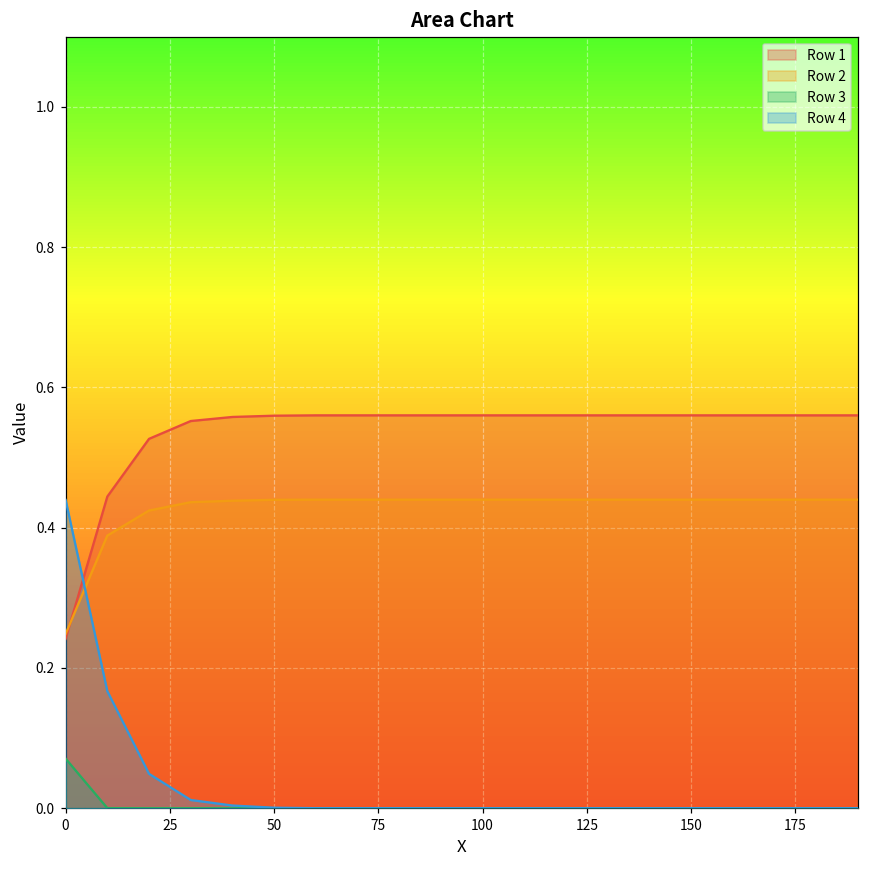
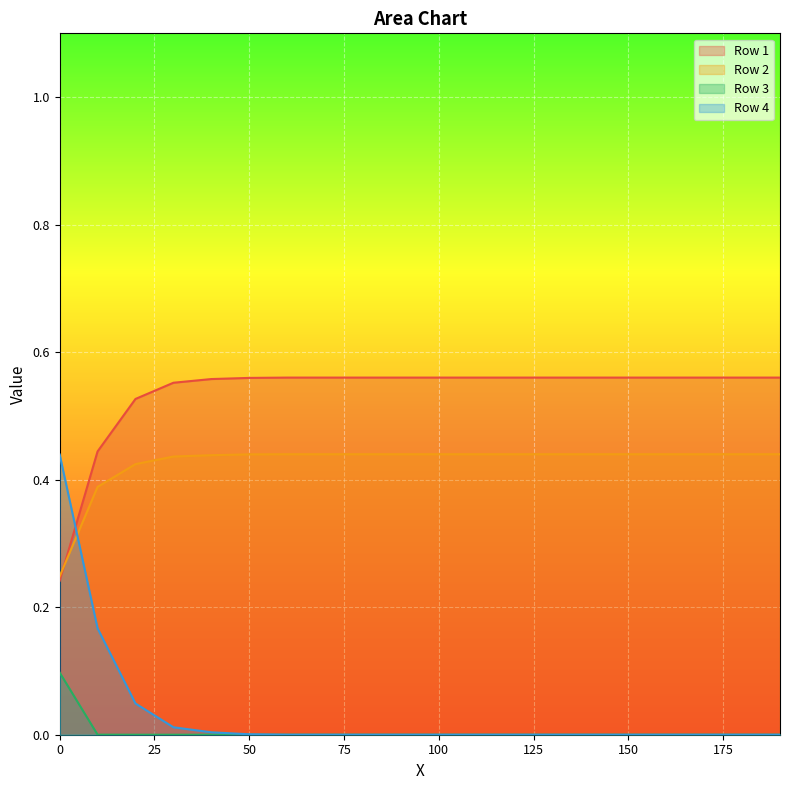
  {
    "Row 3": {
-     "0": 0.07
+     "0": 0.10
    },
    "Row 4": {
      "0": 0.44
    }
  }
